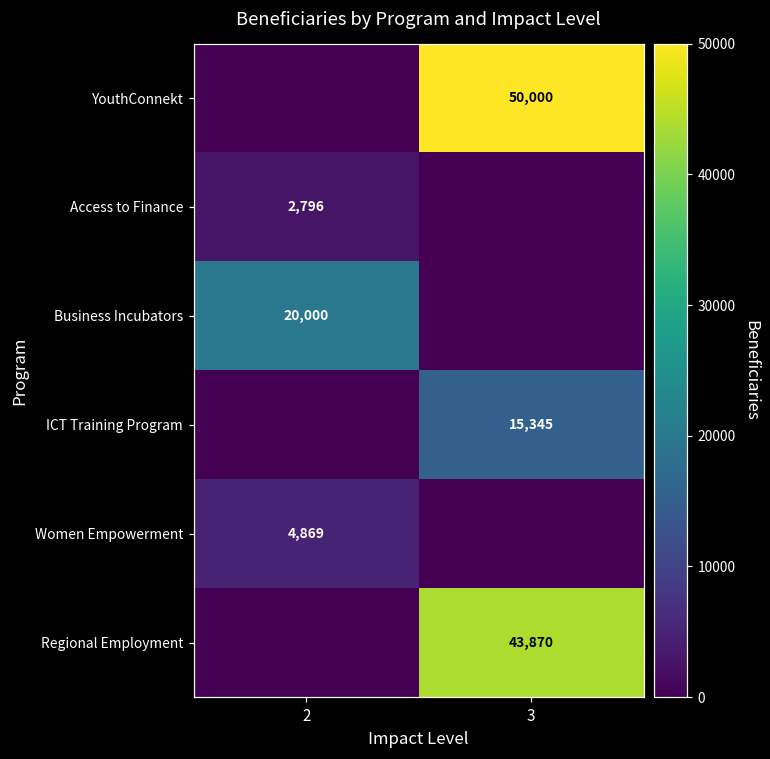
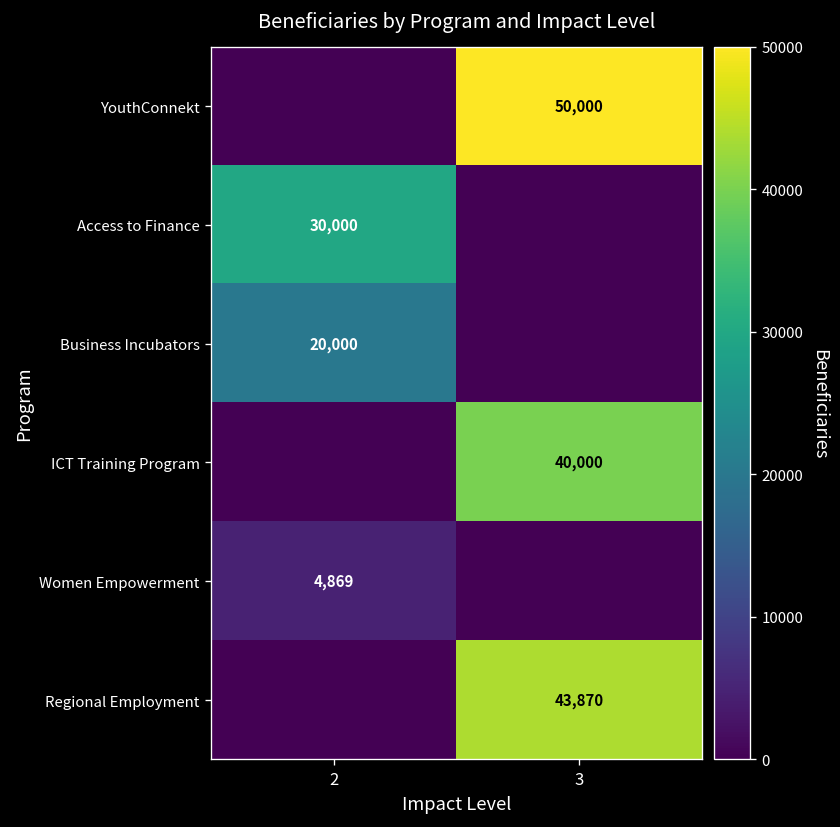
  {
    "YouthConnekt": {
      "3": "50,000"
    },
    "Access to Finance": {
-     "2": "2,796"
+     "2": "30,000"
    },
    "Business Incubators": {
      "2": "20,000"
    },
    "ICT Training Program": {
-     "3": "15,345"
+     "3": "40,000"
    },
    "Women Empowerment": {
      "2": "4,869"
    },
    "Regional Employment": {
      "3": "43,870"
    }
  }
